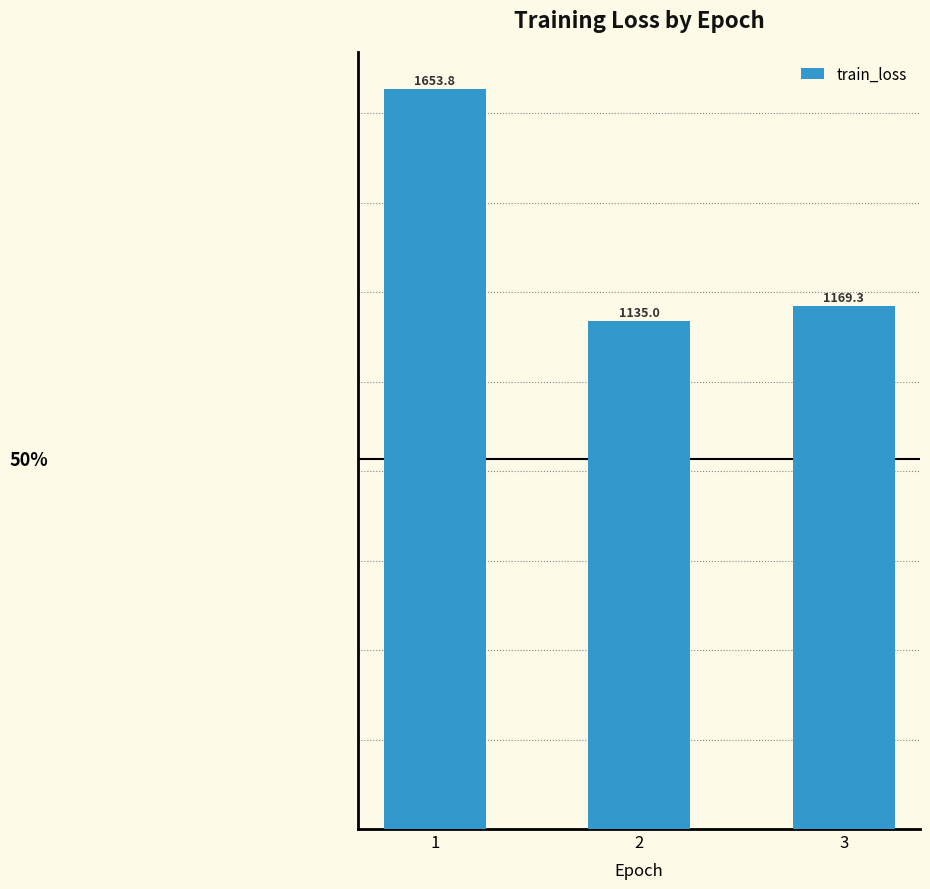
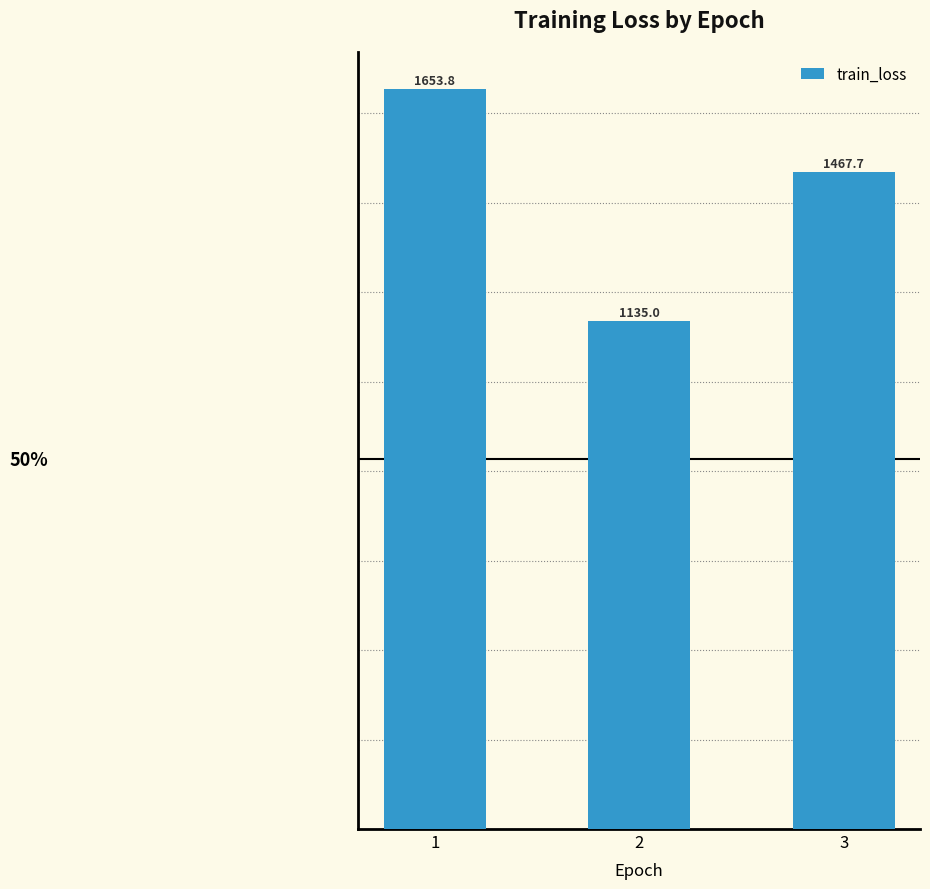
  {
    "1": 1653.8,
    "2": 1135.0,
-   "3": 1169.3
+   "3": 1467.7
  }
